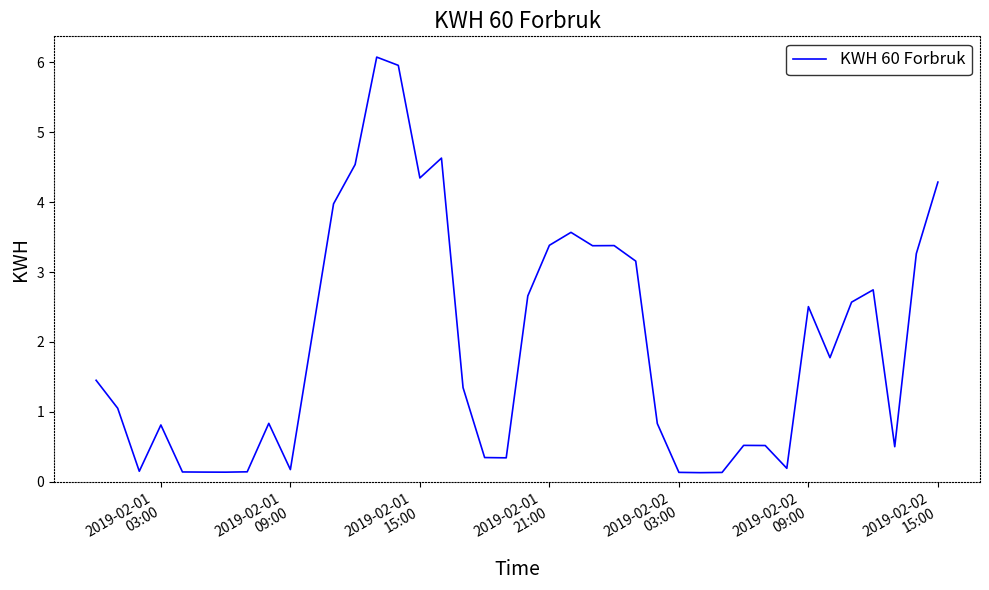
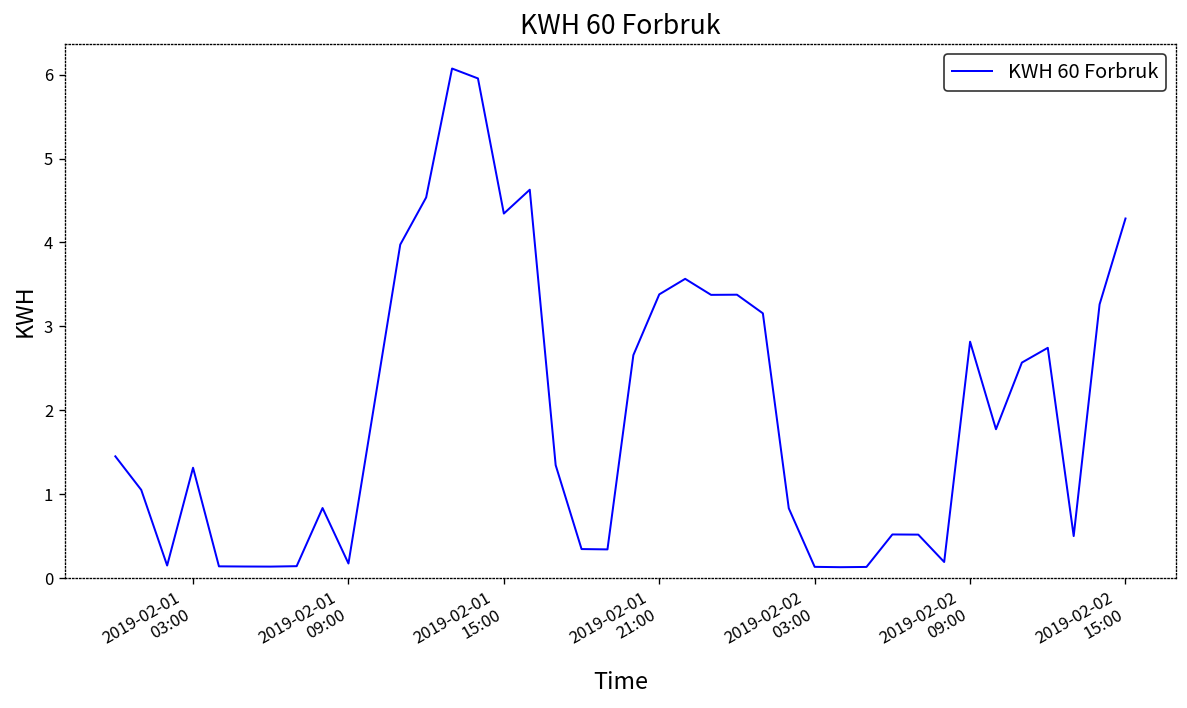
  {
-   "2019-02-01 03:00": 0.8,
+   "2019-02-01 03:00": 1.3,
    "2019-02-01 09:00": 0.2,
    "2019-02-01 15:00": 4.3,
    "2019-02-01 21:00": 3.4,
    "2019-02-02 03:00": 0.1,
-   "2019-02-02 09:00": 2.5,
+   "2019-02-02 09:00": 2.8,
    "2019-02-02 15:00": 4.3
  }
